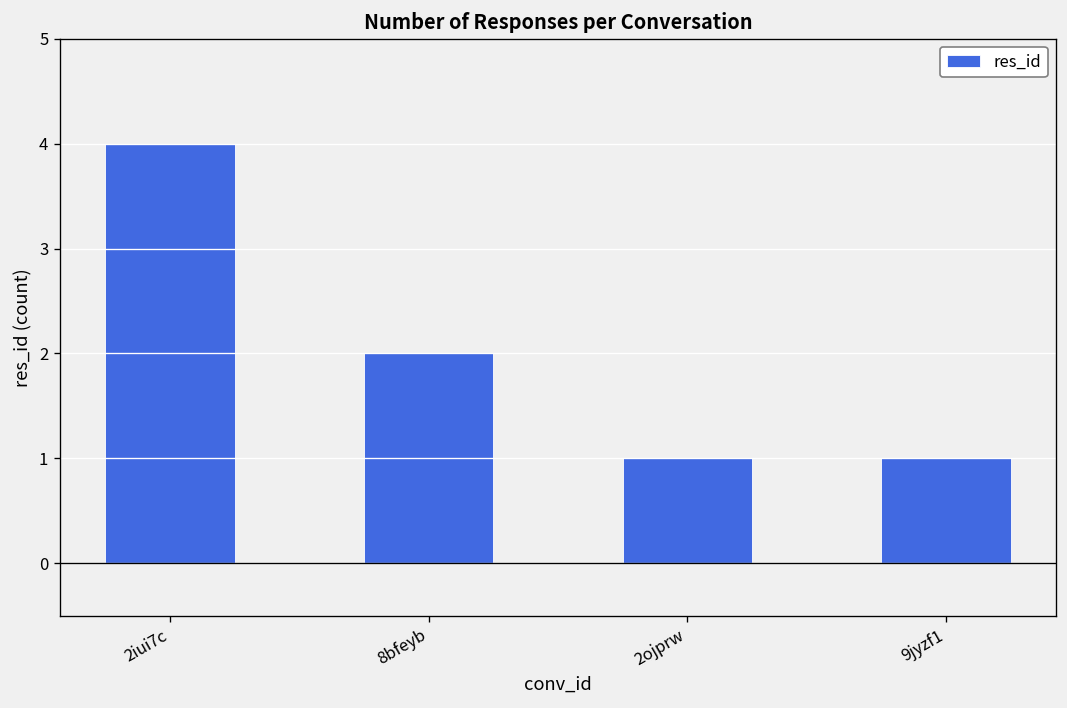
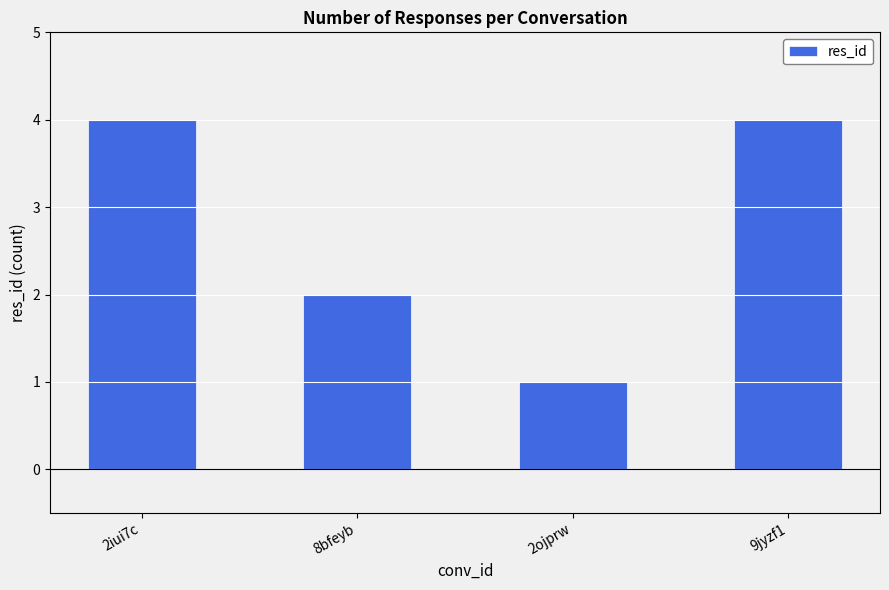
  {
    "2iui7c": 4,
    "8bfeyb": 2,
    "2ojprw": 1,
-   "9jyzf1": 1
+   "9jyzf1": 4
  }
